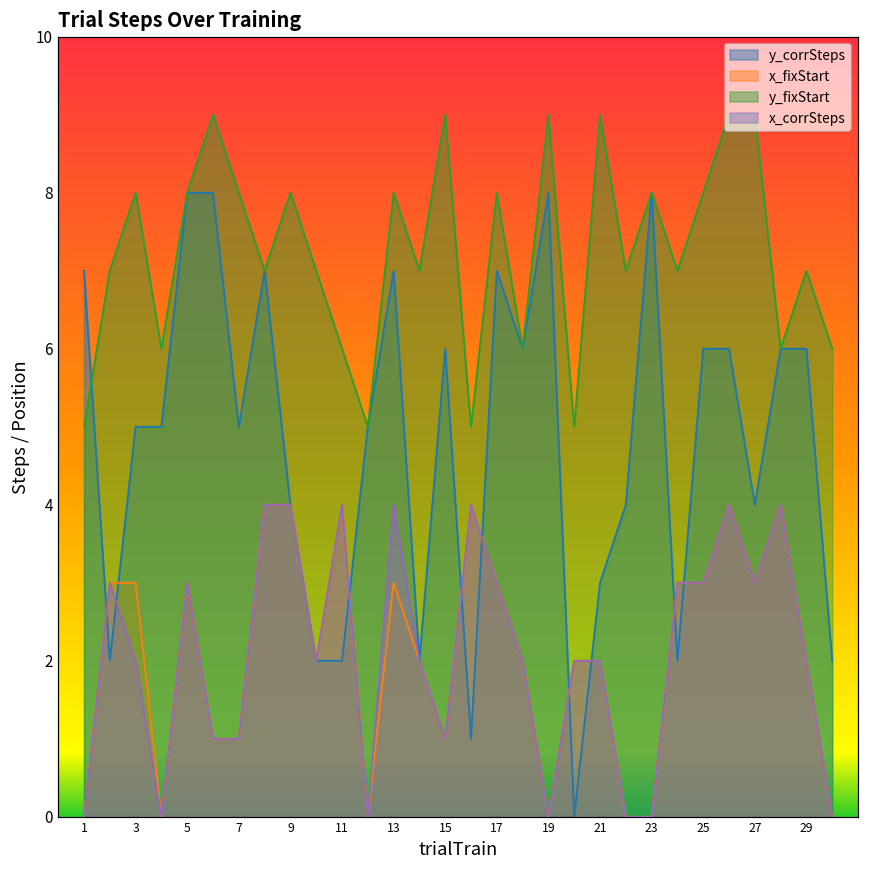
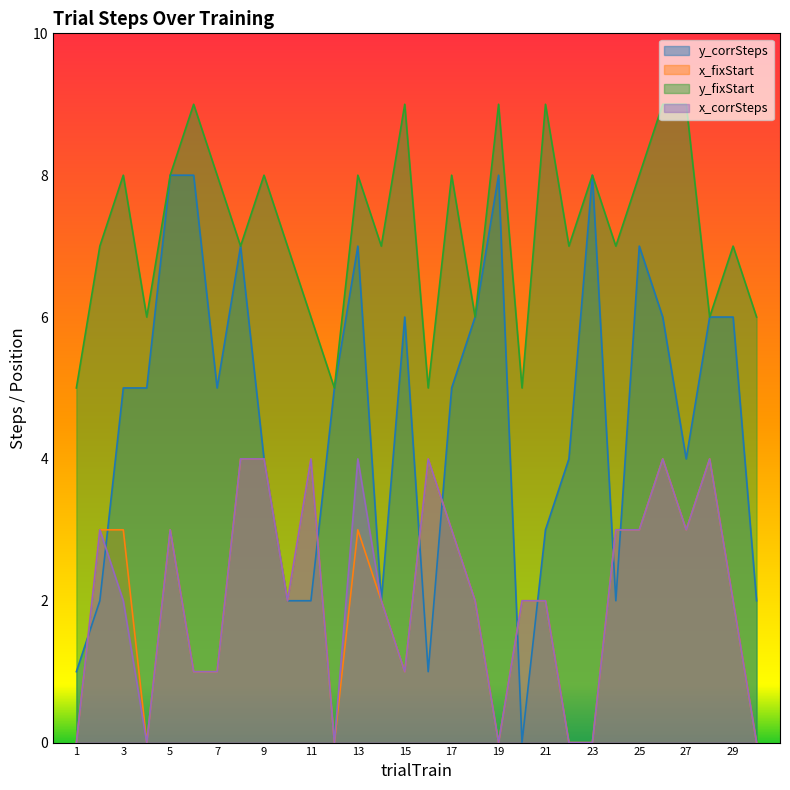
  {
    "y_corrSteps": {
-     "1": 7,
+     "1": 1,
      "3": 5,
      "7": 5,
      "11": 2,
      "13": 7,
      "15": 6,
-     "17": 7,
+     "17": 5,
      "19": 8,
      "21": 3,
-     "25": 6,
+     "25": 7,
      "27": 4,
      "29": 6
    },
    "x_fixStart": {
      "3": 3,
      "13": 3
    },
    "y_fixStart": {
      "1": 5,
      "3": 8,
      "7": 8,
      "9": 8,
      "11": 6,
      "13": 8,
      "15": 9,
      "17": 8,
      "19": 9,
      "21": 9,
      "25": 8,
      "29": 7
    },
    "x_corrSteps": {
      "3": 2,
      "13": 4
    }
  }
